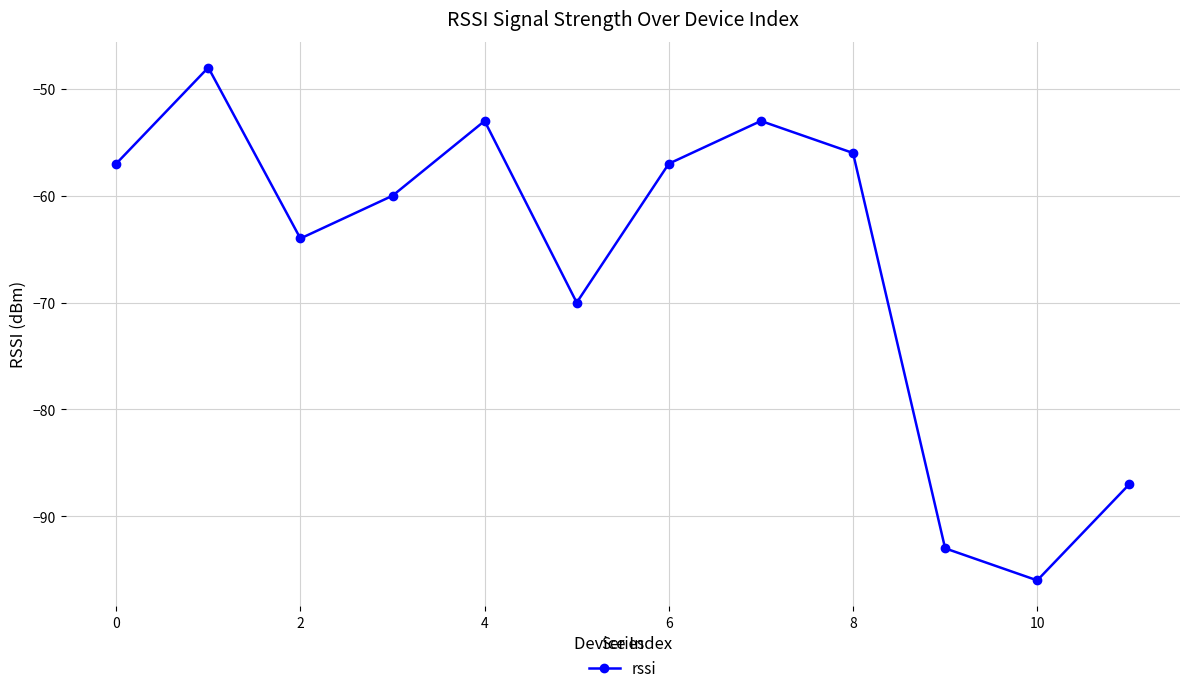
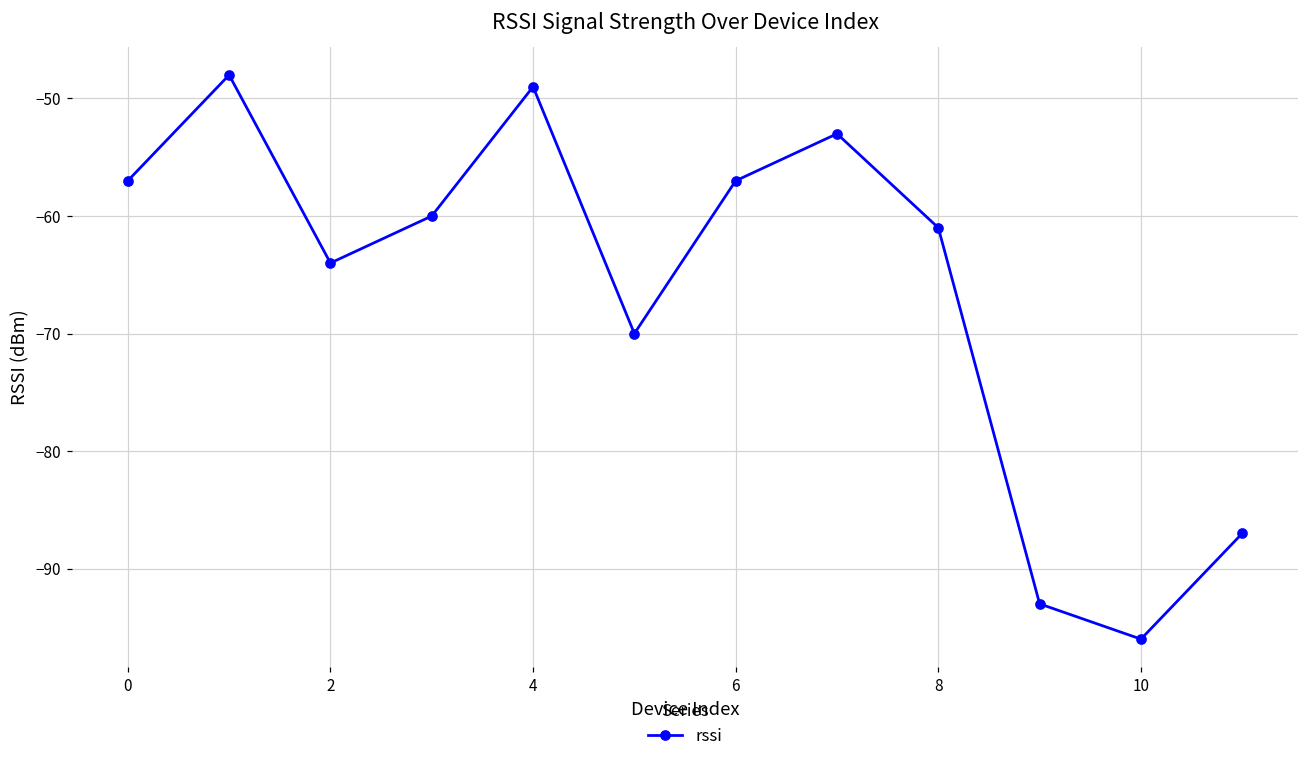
  {
    "0": -57,
    "2": -64,
-   "4": -53,
+   "4": -49,
    "6": -57,
-   "8": -56,
+   "8": -61,
    "10": -96
  }
